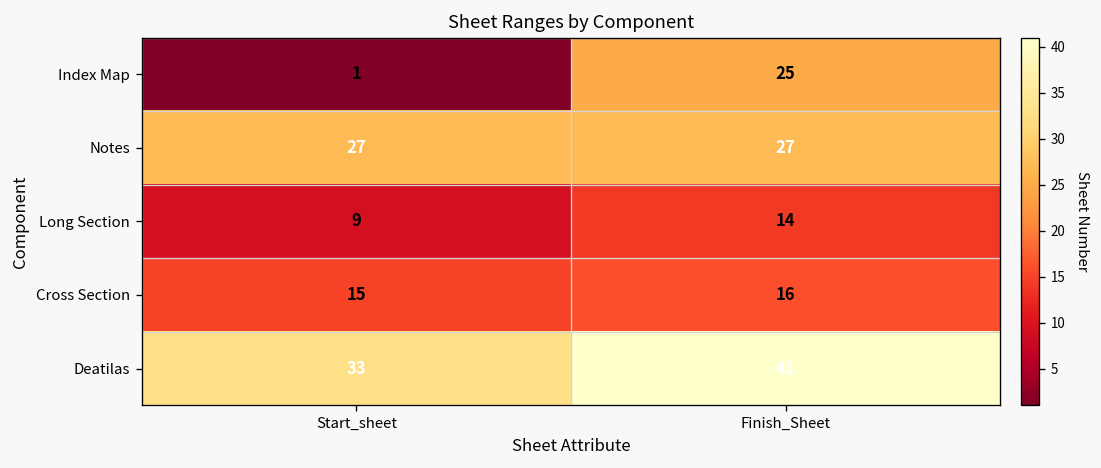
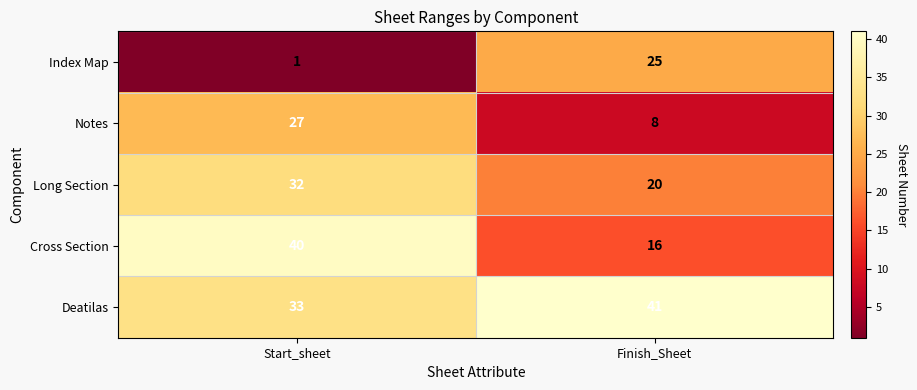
  {
    "Index Map": {
      "Start_sheet": 1,
      "Finish_Sheet": 25
    },
    "Notes": {
      "Start_sheet": 27,
-     "Finish_Sheet": 27
+     "Finish_Sheet": 8
    },
    "Long Section": {
-     "Start_sheet": 9,
-     "Finish_Sheet": 14
+     "Start_sheet": 32,
+     "Finish_Sheet": 20
    },
    "Cross Section": {
-     "Start_sheet": 15,
+     "Start_sheet": 40,
      "Finish_Sheet": 16
    },
    "Deatilas": {
      "Start_sheet": 33,
      "Finish_Sheet": 41
    }
  }
